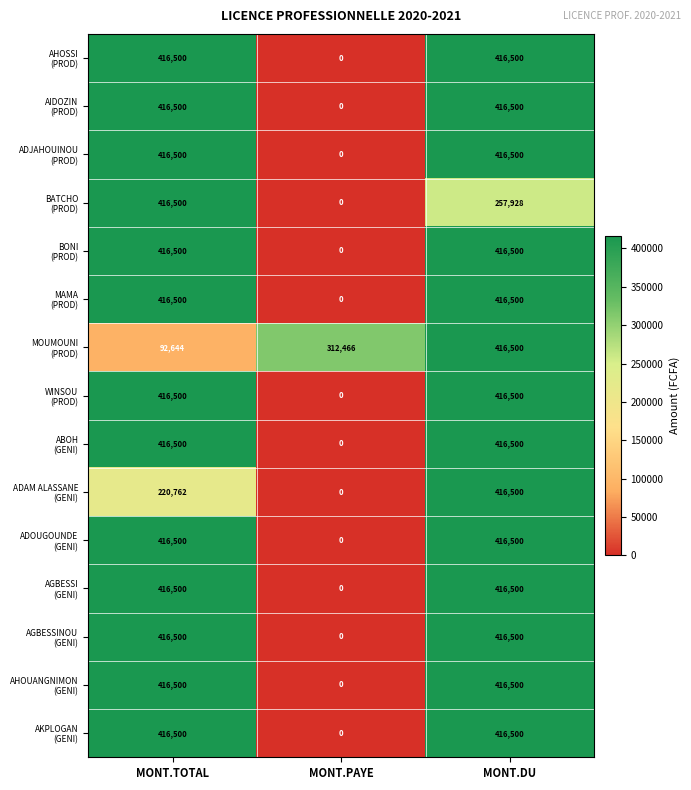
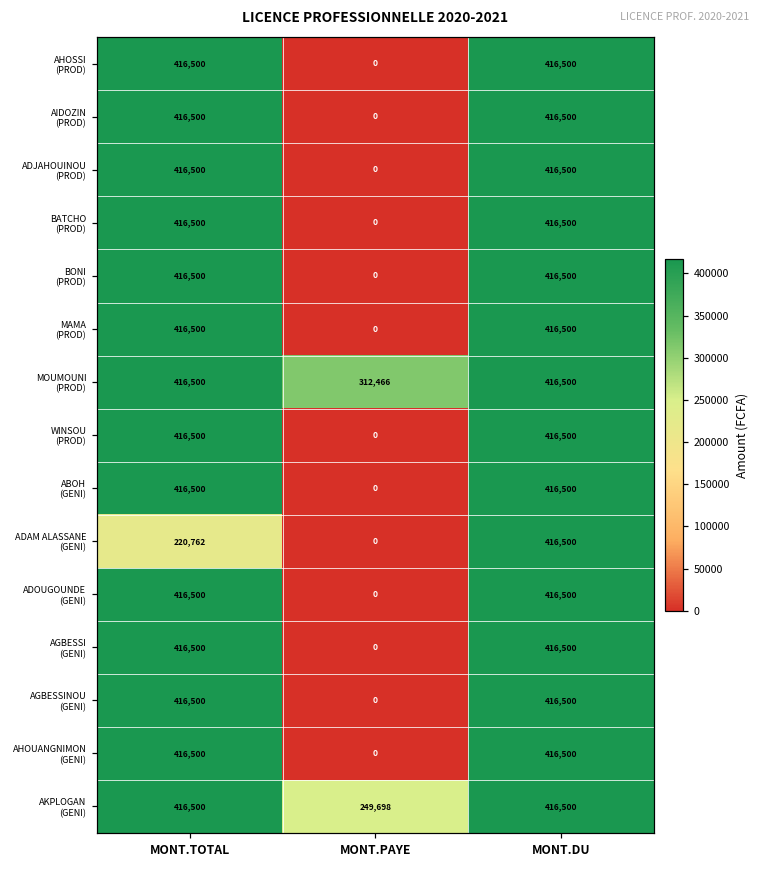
  {
    "AHOSSI (PROD)": {
      "MONT.TOTAL": "416,500",
      "MONT.PAYE": "0",
      "MONT.DU": "416,500"
    },
    "AIDOZIN (PROD)": {
      "MONT.TOTAL": "416,500",
      "MONT.PAYE": "0",
      "MONT.DU": "416,500"
    },
    "ADJAHOUINOU (PROD)": {
      "MONT.TOTAL": "416,500",
      "MONT.PAYE": "0",
      "MONT.DU": "416,500"
    },
    "BATCHO (PROD)": {
      "MONT.TOTAL": "416,500",
      "MONT.PAYE": "0",
-     "MONT.DU": "257,928"
+     "MONT.DU": "416,500"
    },
    "BONI (PROD)": {
      "MONT.TOTAL": "416,500",
      "MONT.PAYE": "0",
      "MONT.DU": "416,500"
    },
    "MAMA (PROD)": {
      "MONT.TOTAL": "416,500",
      "MONT.PAYE": "0",
      "MONT.DU": "416,500"
    },
    "MOUMOUNI (PROD)": {
-     "MONT.TOTAL": "92,644",
+     "MONT.TOTAL": "416,500",
      "MONT.PAYE": "312,466",
      "MONT.DU": "416,500"
    },
    "WINSOU (PROD)": {
      "MONT.TOTAL": "416,500",
      "MONT.PAYE": "0",
      "MONT.DU": "416,500"
    },
    "ABOH (GENI)": {
      "MONT.TOTAL": "416,500",
      "MONT.PAYE": "0",
      "MONT.DU": "416,500"
    },
    "ADAM ALASSANE (GENI)": {
      "MONT.TOTAL": "220,762",
      "MONT.PAYE": "0",
      "MONT.DU": "416,500"
    },
    "ADOUGOUNDE (GENI)": {
      "MONT.TOTAL": "416,500",
      "MONT.PAYE": "0",
      "MONT.DU": "416,500"
    },
    "AGBESSI (GENI)": {
      "MONT.TOTAL": "416,500",
      "MONT.PAYE": "0",
      "MONT.DU": "416,500"
    },
    "AGBESSINOU (GENI)": {
      "MONT.TOTAL": "416,500",
      "MONT.PAYE": "0",
      "MONT.DU": "416,500"
    },
    "AHOUANGNIMON (GENI)": {
      "MONT.TOTAL": "416,500",
      "MONT.PAYE": "0",
      "MONT.DU": "416,500"
    },
    "AKPLOGAN (GENI)": {
      "MONT.TOTAL": "416,500",
-     "MONT.PAYE": "0",
+     "MONT.PAYE": "249,698",
      "MONT.DU": "416,500"
    }
  }
